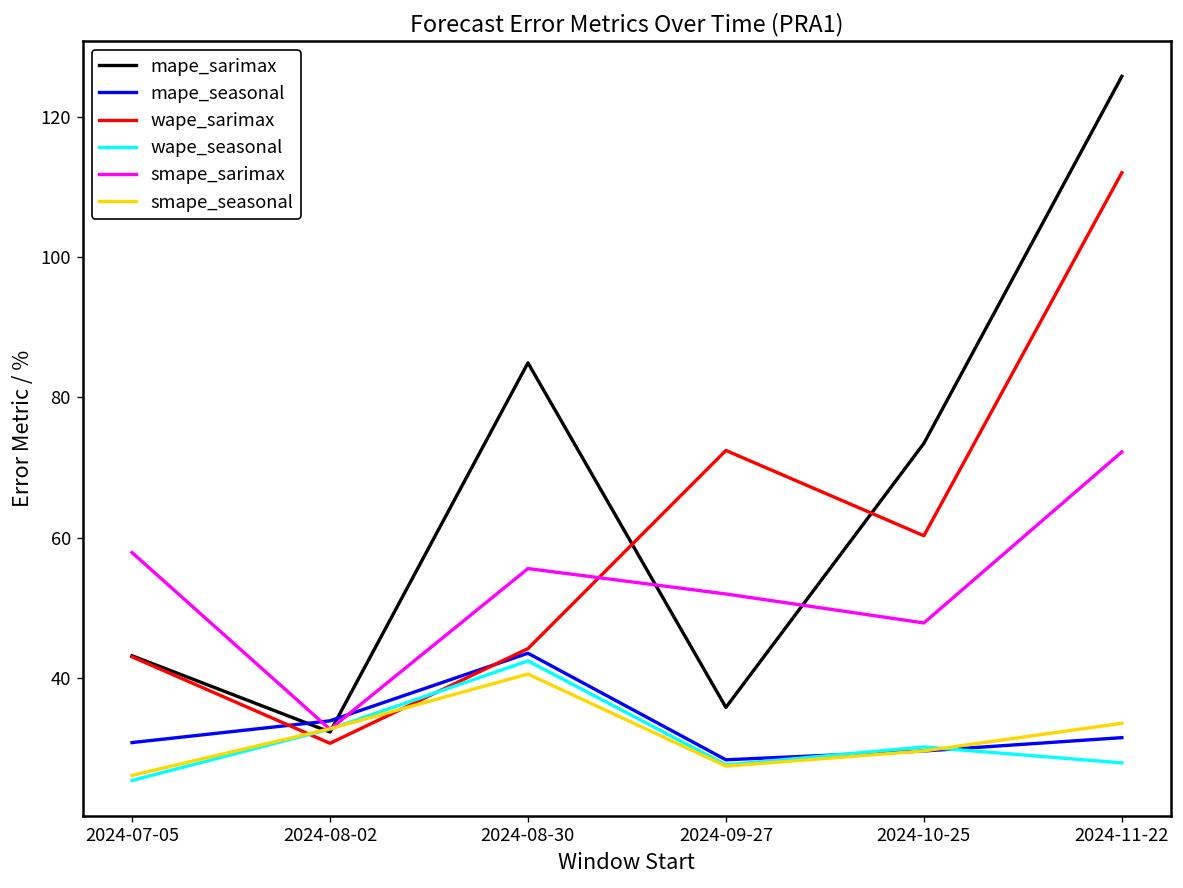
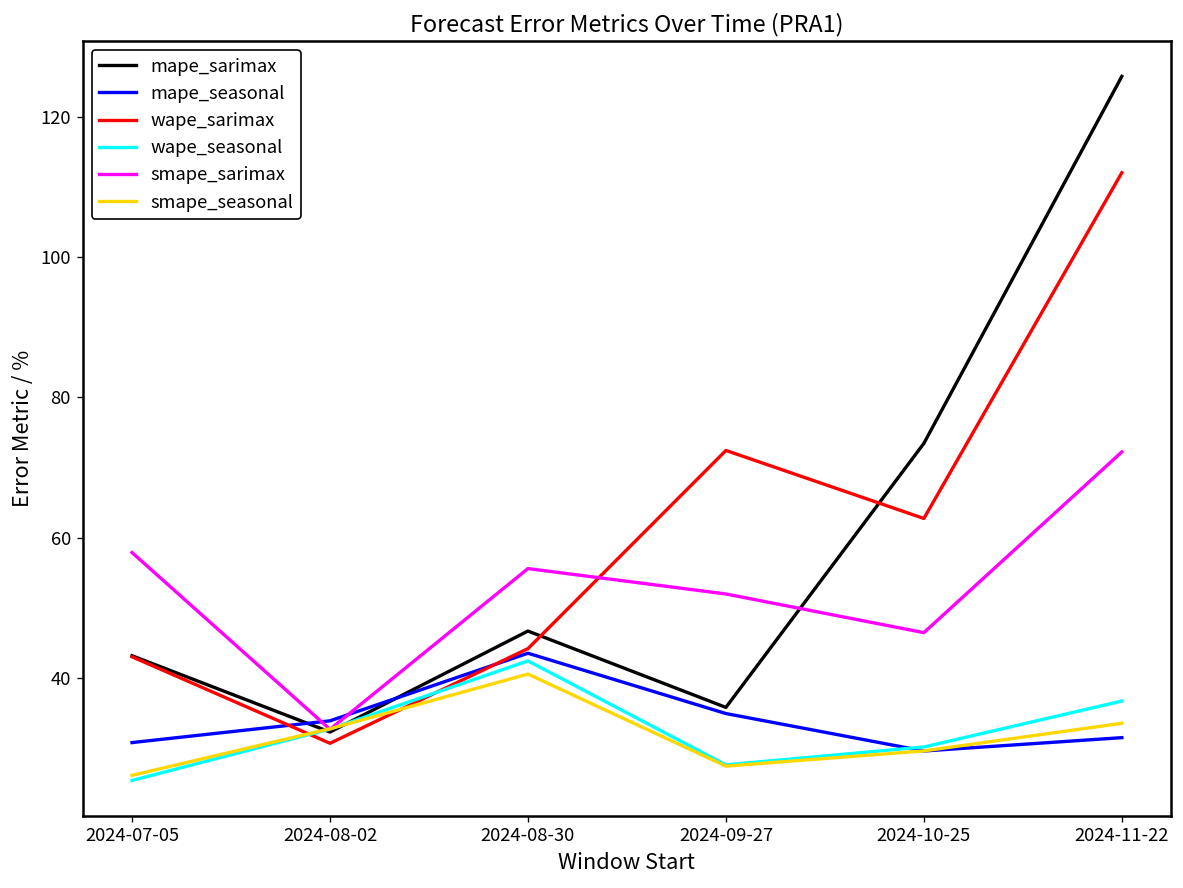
  {
    "mape_sarimax": {
-     "2024-08-30": 85,
+     "2024-08-30": 47,
      "2024-09-27": 36,
      "2024-10-25": 73,
      "2024-11-22": 126
    },
    "mape_seasonal": {
      "2024-07-05": 31,
      "2024-08-02": 34,
      "2024-08-30": 44,
-     "2024-09-27": 28,
+     "2024-09-27": 35,
      "2024-11-22": 31
    },
    "wape_sarimax": {
      "2024-08-02": 31,
      "2024-08-30": 44,
      "2024-09-27": 72,
-     "2024-10-25": 60,
+     "2024-10-25": 63,
      "2024-11-22": 112
    },
    "wape_seasonal": {
      "2024-07-05": 25,
      "2024-08-30": 42,
      "2024-10-25": 30,
-     "2024-11-22": 28
+     "2024-11-22": 37
    },
    "smape_sarimax": {
      "2024-07-05": 58,
      "2024-08-30": 56,
      "2024-09-27": 52,
-     "2024-10-25": 48,
+     "2024-10-25": 46,
      "2024-11-22": 72
    },
    "smape_seasonal": {
      "2024-07-05": 26,
      "2024-08-30": 41,
      "2024-11-22": 34
    }
  }
